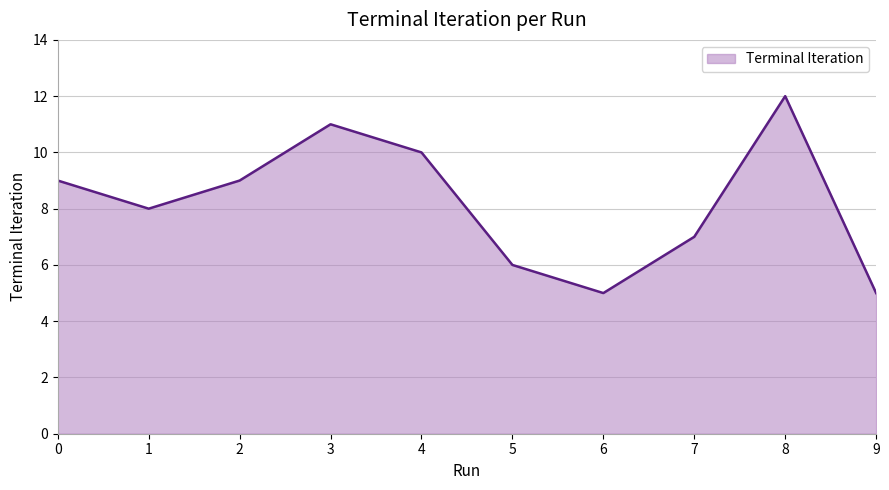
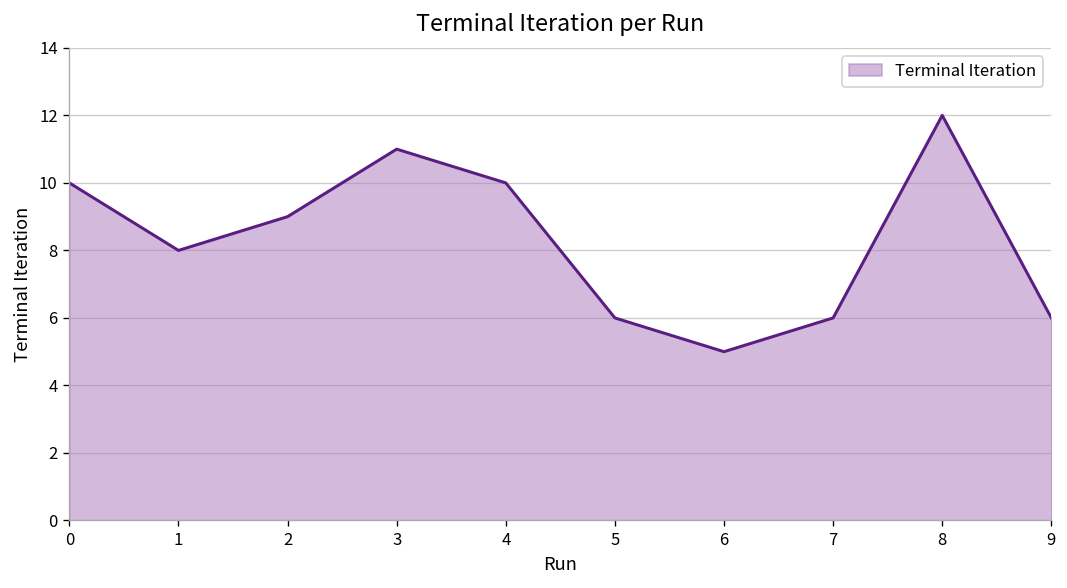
  {
-   "0": 9,
+   "0": 10,
    "1": 8,
    "2": 9,
    "3": 11,
    "4": 10,
    "5": 6,
    "6": 5,
-   "7": 7,
+   "7": 6,
    "8": 12,
-   "9": 5
+   "9": 6
  }
